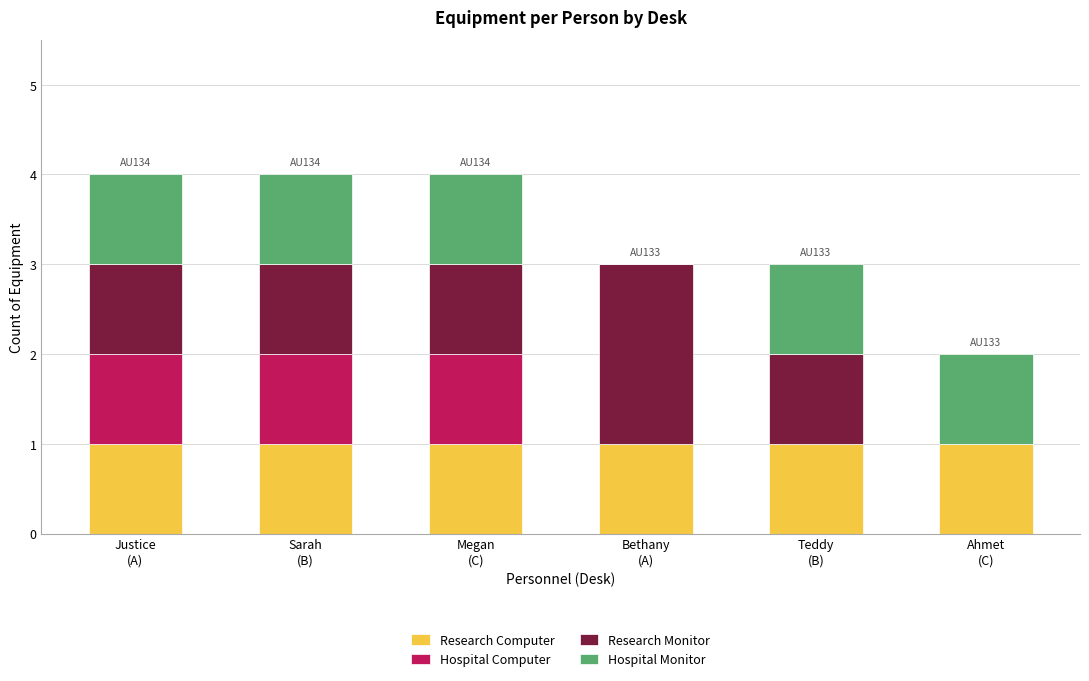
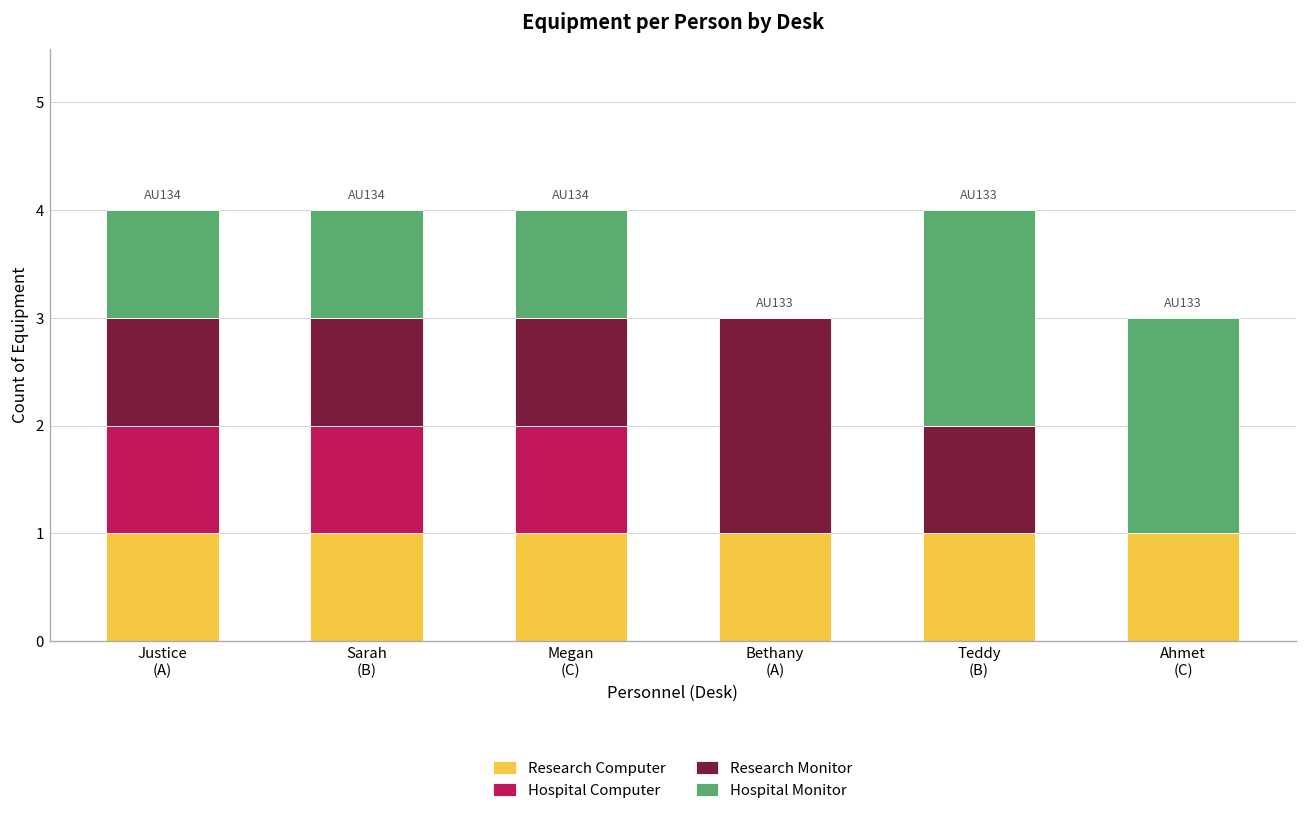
  {
    "Research Computer": {
      "Justice (A)": 1,
      "Sarah (B)": 1,
      "Megan (C)": 1,
      "Bethany (A)": 1,
      "Teddy (B)": 1,
      "Ahmet (C)": 1
    },
    "Research Monitor": {
      "Justice (A)": 1,
      "Sarah (B)": 1,
      "Megan (C)": 1,
      "Bethany (A)": 2,
      "Teddy (B)": 1,
      "Ahmet (C)": 0
    },
    "Hospital Monitor": {
      "Justice (A)": 1,
      "Sarah (B)": 1,
      "Megan (C)": 1,
      "Bethany (A)": 0,
-     "Teddy (B)": 1,
-     "Ahmet (C)": 1
+     "Teddy (B)": 2,
+     "Ahmet (C)": 2
    }
  }
